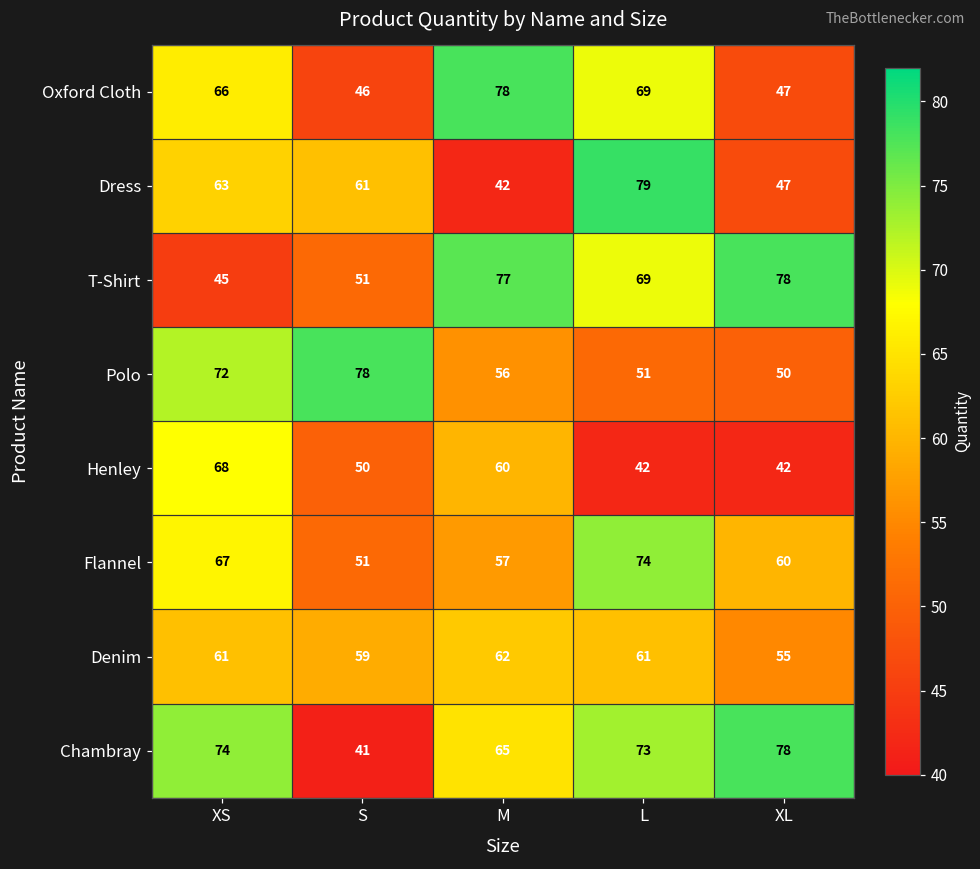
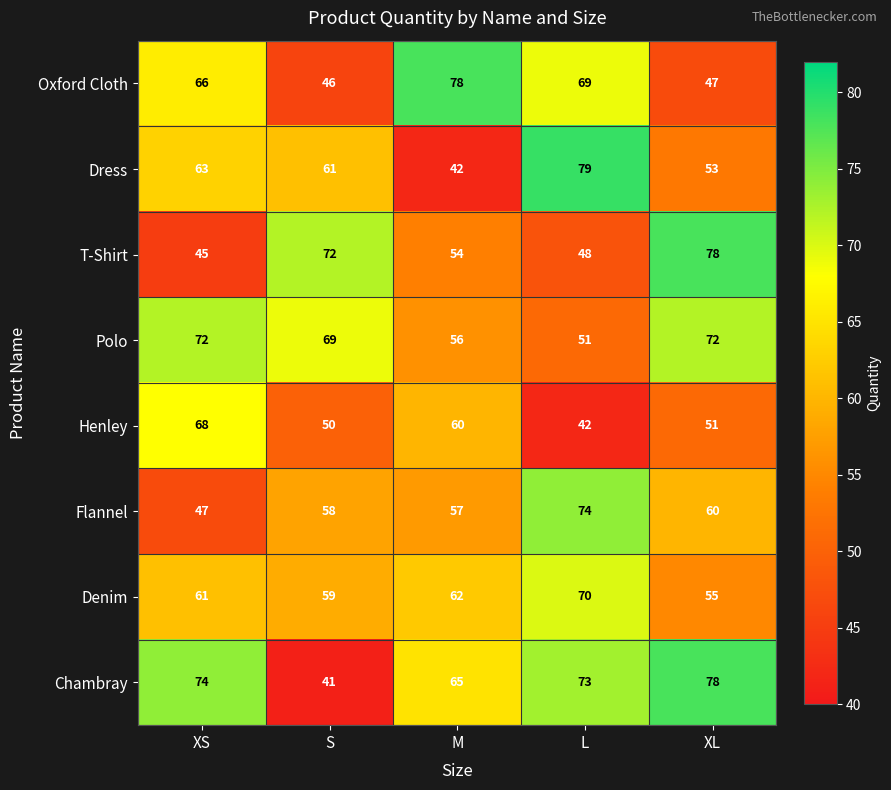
  {
    "Oxford Cloth": {
      "XS": 66,
      "S": 46,
      "M": 78,
      "L": 69,
      "XL": 47
    },
    "Dress": {
      "XS": 63,
      "S": 61,
      "M": 42,
      "L": 79,
-     "XL": 47
+     "XL": 53
    },
    "T-Shirt": {
      "XS": 45,
-     "S": 51,
-     "M": 77,
-     "L": 69,
+     "S": 72,
+     "M": 54,
+     "L": 48,
      "XL": 78
    },
    "Polo": {
      "XS": 72,
-     "S": 78,
+     "S": 69,
      "M": 56,
      "L": 51,
-     "XL": 50
+     "XL": 72
    },
    "Henley": {
      "XS": 68,
      "S": 50,
      "M": 60,
      "L": 42,
-     "XL": 42
+     "XL": 51
    },
    "Flannel": {
-     "XS": 67,
-     "S": 51,
+     "XS": 47,
+     "S": 58,
      "M": 57,
      "L": 74,
      "XL": 60
    },
    "Denim": {
      "XS": 61,
      "S": 59,
      "M": 62,
-     "L": 61,
+     "L": 70,
      "XL": 55
    },
    "Chambray": {
      "XS": 74,
      "S": 41,
      "M": 65,
      "L": 73,
      "XL": 78
    }
  }
